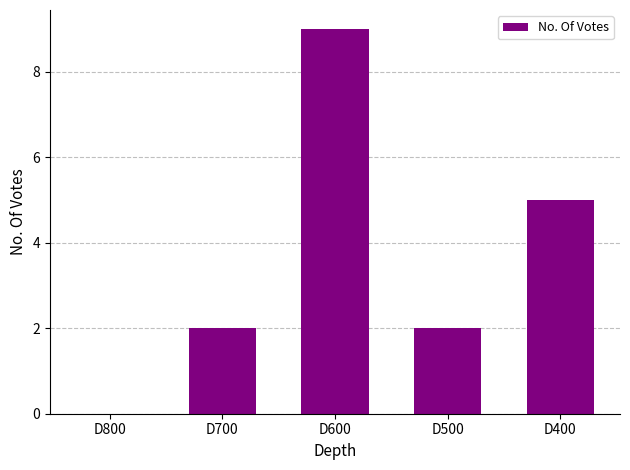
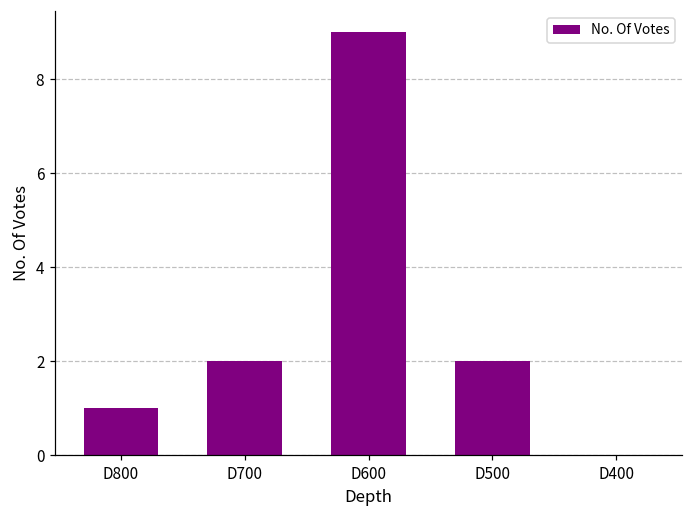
  {
-   "D800": 0,
+   "D800": 1,
    "D700": 2,
    "D600": 9,
    "D500": 2,
-   "D400": 5
+   "D400": 0
  }
